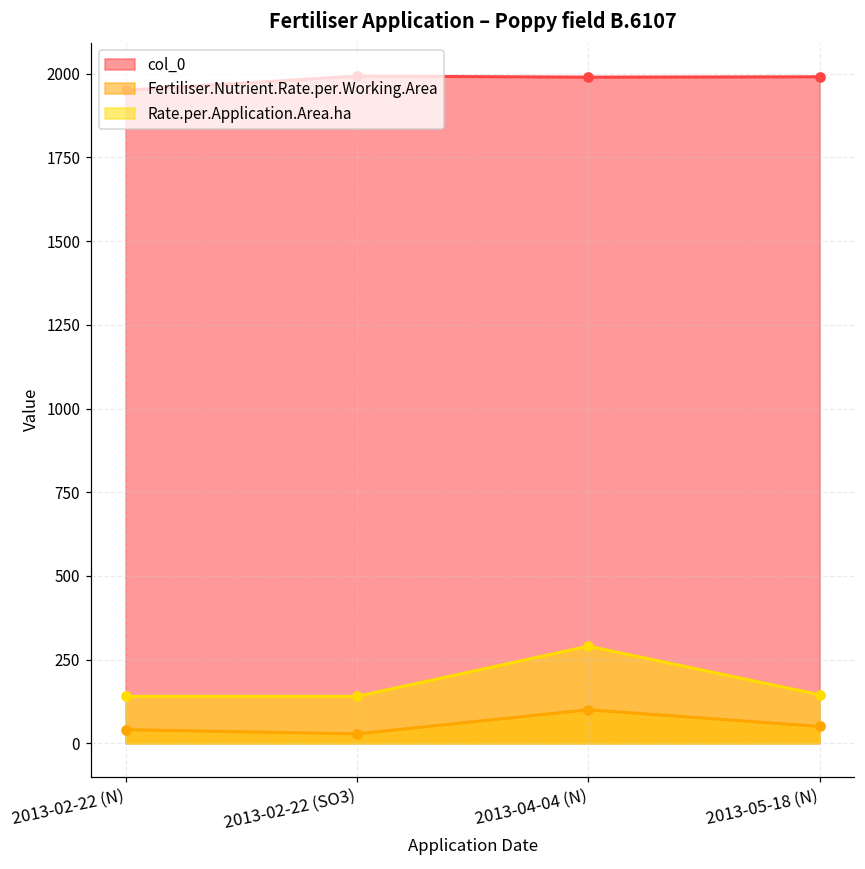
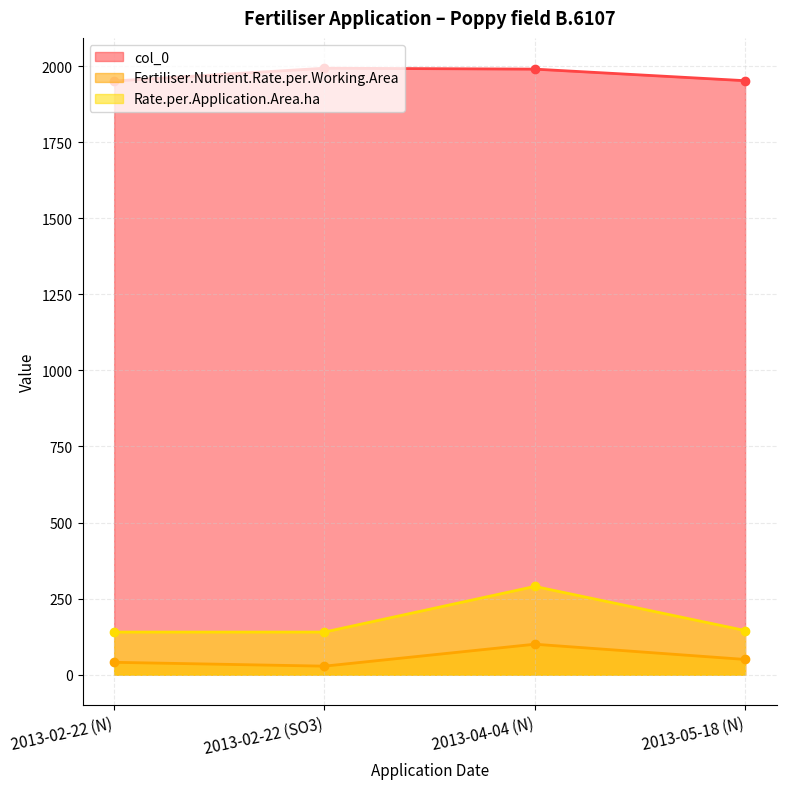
  {
    "col_0": {
      "2013-04-04 (N)": 1990,
-     "2013-05-18 (N)": 1990
+     "2013-05-18 (N)": 1950
    }
  }
